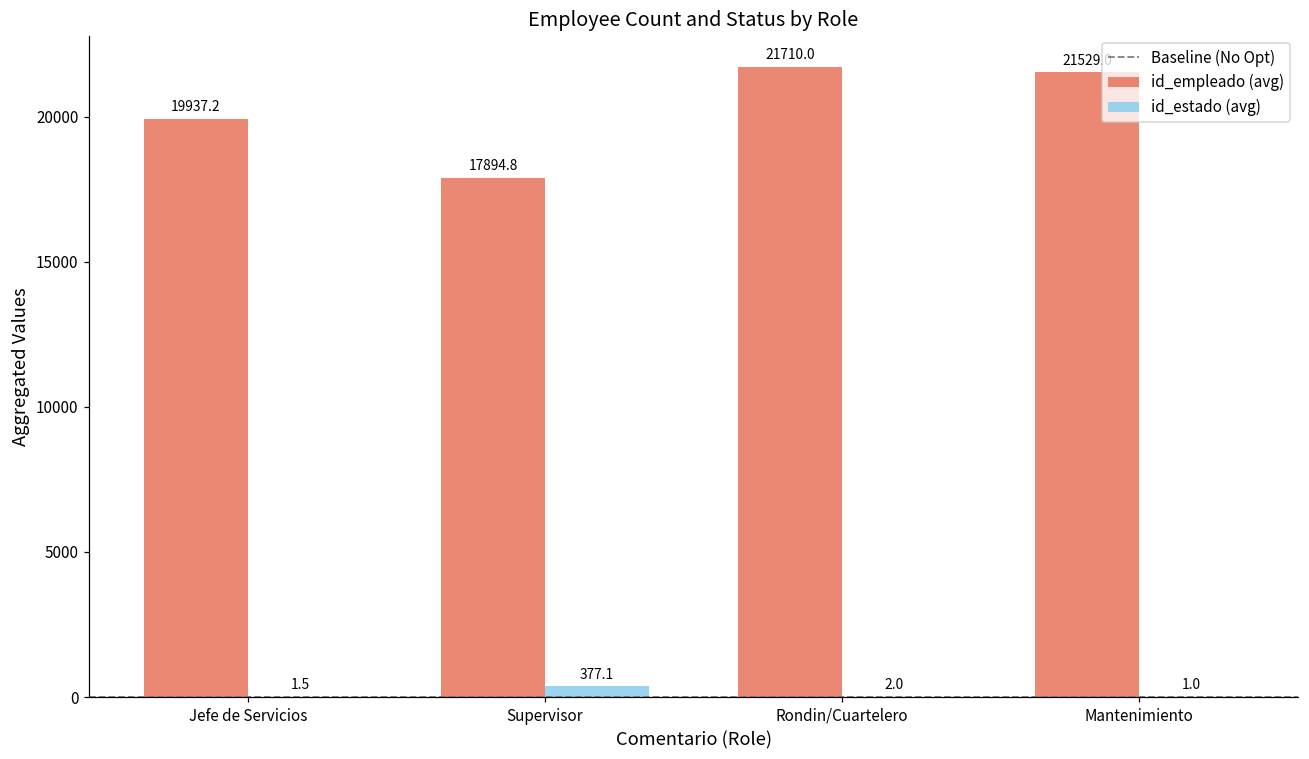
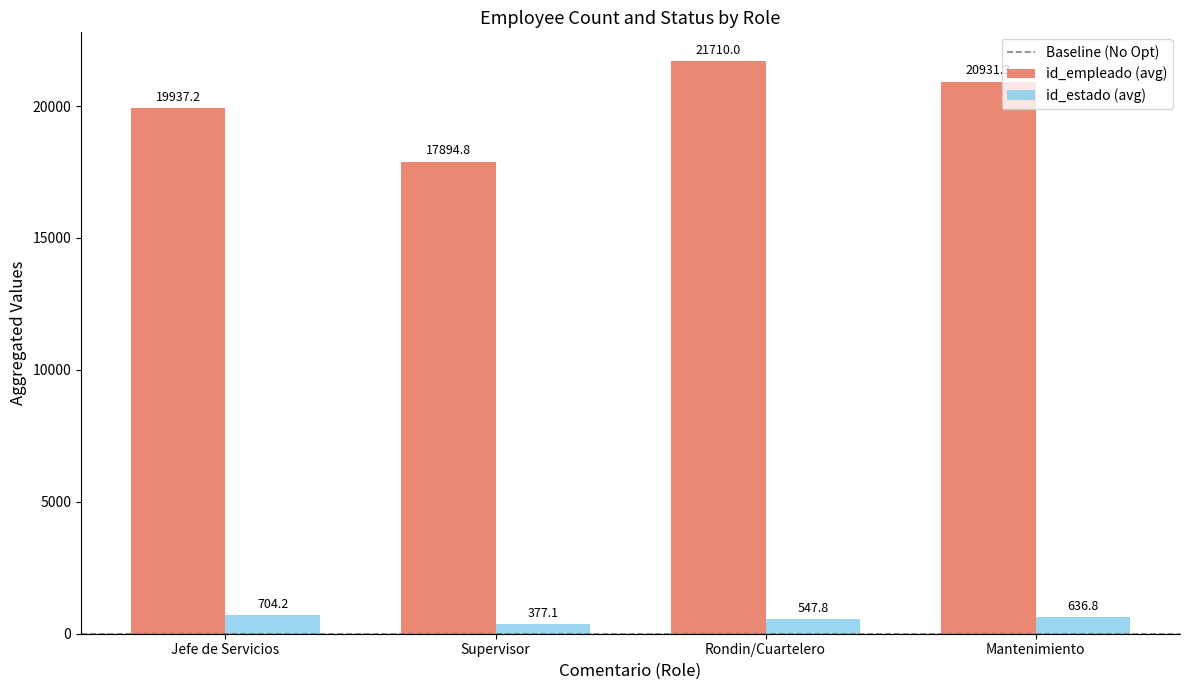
  {
    "id_empleado (avg)": {
-     "Mantenimiento": 21500
+     "Mantenimiento": 20900
    },
    "id_estado (avg)": {
-     "Jefe de Servicios": 1.5,
+     "Jefe de Servicios": 704.2,
      "Supervisor": 377.1,
-     "Rondin/Cuartelero": 2.0,
-     "Mantenimiento": 1.0
+     "Rondin/Cuartelero": 547.8,
+     "Mantenimiento": 636.8
    }
  }
